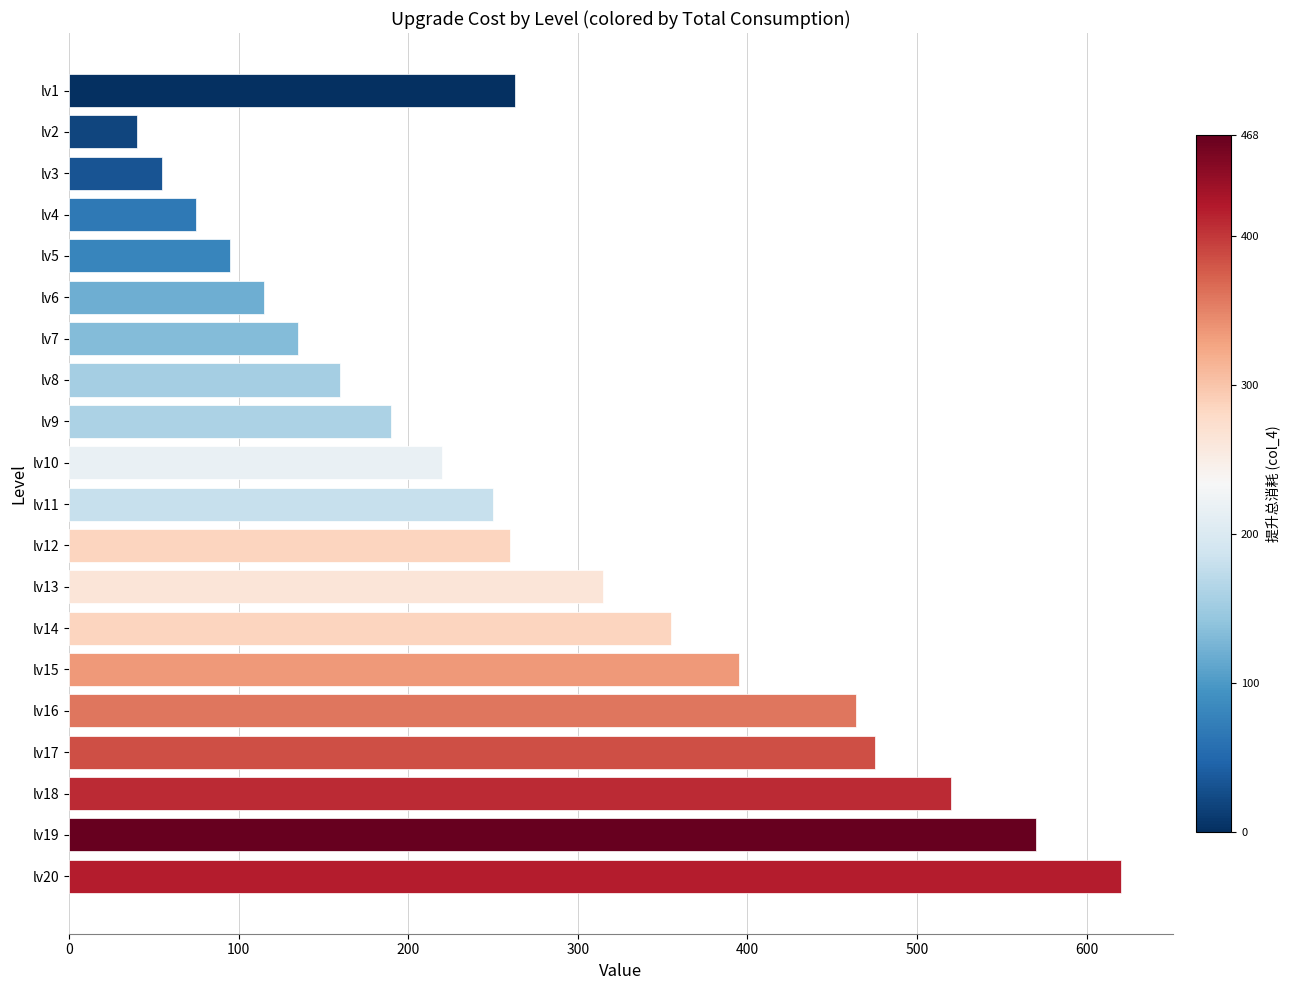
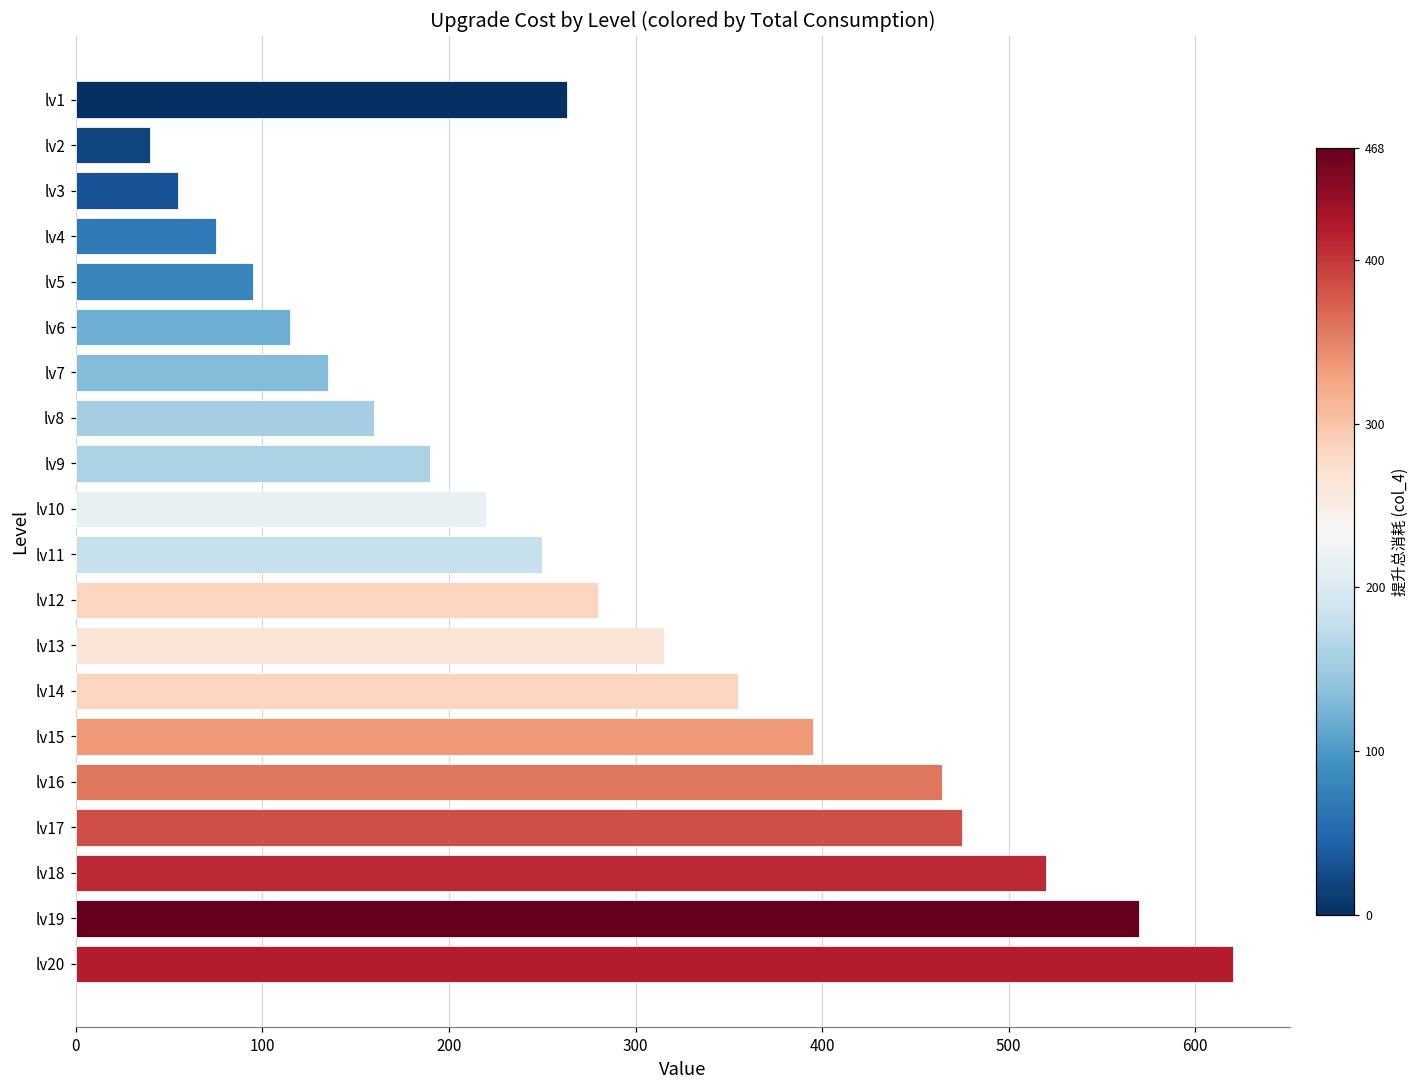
  {
    "lv1": 263,
    "lv2": 40,
    "lv3": 55,
    "lv4": 75,
    "lv5": 95,
    "lv6": 115,
    "lv7": 135,
    "lv8": 160,
    "lv9": 190,
    "lv10": 220,
    "lv11": 250,
-   "lv12": 260,
+   "lv12": 280,
    "lv13": 315,
    "lv14": 355,
    "lv15": 395,
    "lv16": 464,
    "lv17": 475,
    "lv18": 520,
    "lv19": 570,
    "lv20": 620
  }
